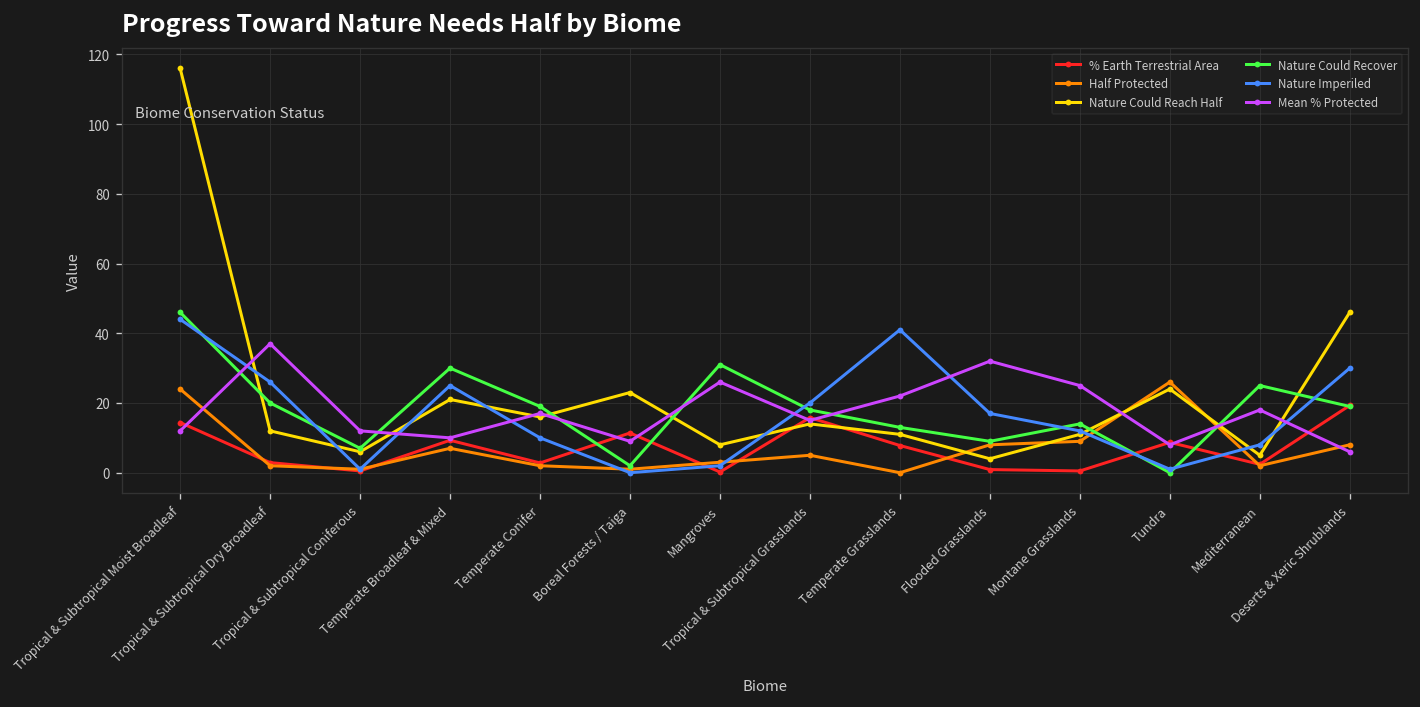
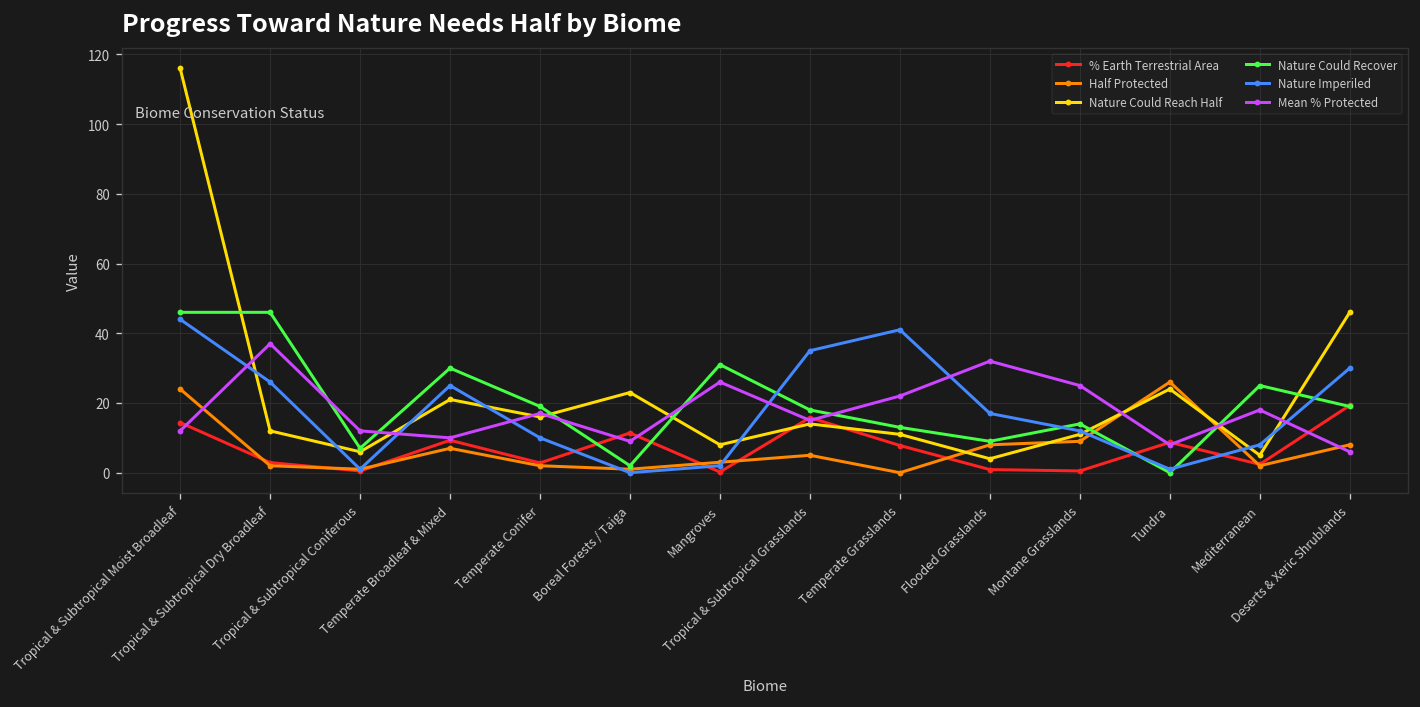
  {
    "% Earth Terrestrial Area": {
      "Tropical & Subtropical Moist Broadleaf": 14,
      "Tropical & Subtropical Dry Broadleaf": 3,
      "Boreal Forests / Taiga": 11,
      "Mangroves": 0,
      "Temperate Grasslands": 8,
      "Flooded Grasslands": 1,
      "Montane Grasslands": 1
    },
    "Half Protected": {
      "Tropical & Subtropical Moist Broadleaf": 24,
      "Tropical & Subtropical Dry Broadleaf": 2,
      "Temperate Broadleaf & Mixed": 7,
      "Boreal Forests / Taiga": 1,
      "Mangroves": 3,
      "Tropical & Subtropical Grasslands": 5,
      "Temperate Grasslands": 0,
      "Flooded Grasslands": 8,
      "Montane Grasslands": 9,
      "Tundra": 26,
      "Deserts & Xeric Shrublands": 8
    },
    "Nature Could Reach Half": {
      "Tropical & Subtropical Moist Broadleaf": 116,
      "Tropical & Subtropical Dry Broadleaf": 12,
      "Tropical & Subtropical Coniferous": 6,
      "Temperate Broadleaf & Mixed": 21,
      "Temperate Conifer": 16,
      "Boreal Forests / Taiga": 23,
      "Mangroves": 8,
      "Tropical & Subtropical Grasslands": 14,
      "Temperate Grasslands": 11,
      "Flooded Grasslands": 4,
      "Montane Grasslands": 11,
      "Tundra": 24,
      "Mediterranean": 5,
      "Deserts & Xeric Shrublands": 46
    },
    "Nature Could Recover": {
      "Tropical & Subtropical Moist Broadleaf": 46,
-     "Tropical & Subtropical Dry Broadleaf": 20,
+     "Tropical & Subtropical Dry Broadleaf": 46,
      "Tropical & Subtropical Coniferous": 7,
      "Temperate Broadleaf & Mixed": 30,
      "Temperate Conifer": 19,
      "Boreal Forests / Taiga": 2,
      "Mangroves": 31,
      "Tropical & Subtropical Grasslands": 18,
      "Temperate Grasslands": 13,
      "Flooded Grasslands": 9,
      "Montane Grasslands": 14,
      "Tundra": 0,
      "Mediterranean": 25
    },
    "Nature Imperiled": {
      "Tropical & Subtropical Moist Broadleaf": 44,
      "Tropical & Subtropical Dry Broadleaf": 26,
      "Temperate Broadleaf & Mixed": 25,
      "Temperate Conifer": 10,
      "Boreal Forests / Taiga": 0,
      "Mangroves": 2,
-     "Tropical & Subtropical Grasslands": 20,
+     "Tropical & Subtropical Grasslands": 35,
      "Temperate Grasslands": 41,
      "Flooded Grasslands": 17,
      "Montane Grasslands": 12,
      "Tundra": 1,
      "Mediterranean": 8,
      "Deserts & Xeric Shrublands": 30
    },
    "Mean % Protected": {
      "Tropical & Subtropical Moist Broadleaf": 12,
      "Tropical & Subtropical Dry Broadleaf": 37,
      "Tropical & Subtropical Coniferous": 12,
      "Temperate Conifer": 17,
      "Boreal Forests / Taiga": 9,
      "Mangroves": 26,
      "Temperate Grasslands": 22,
      "Flooded Grasslands": 32,
      "Montane Grasslands": 25,
      "Mediterranean": 18,
      "Deserts & Xeric Shrublands": 6
    }
  }
